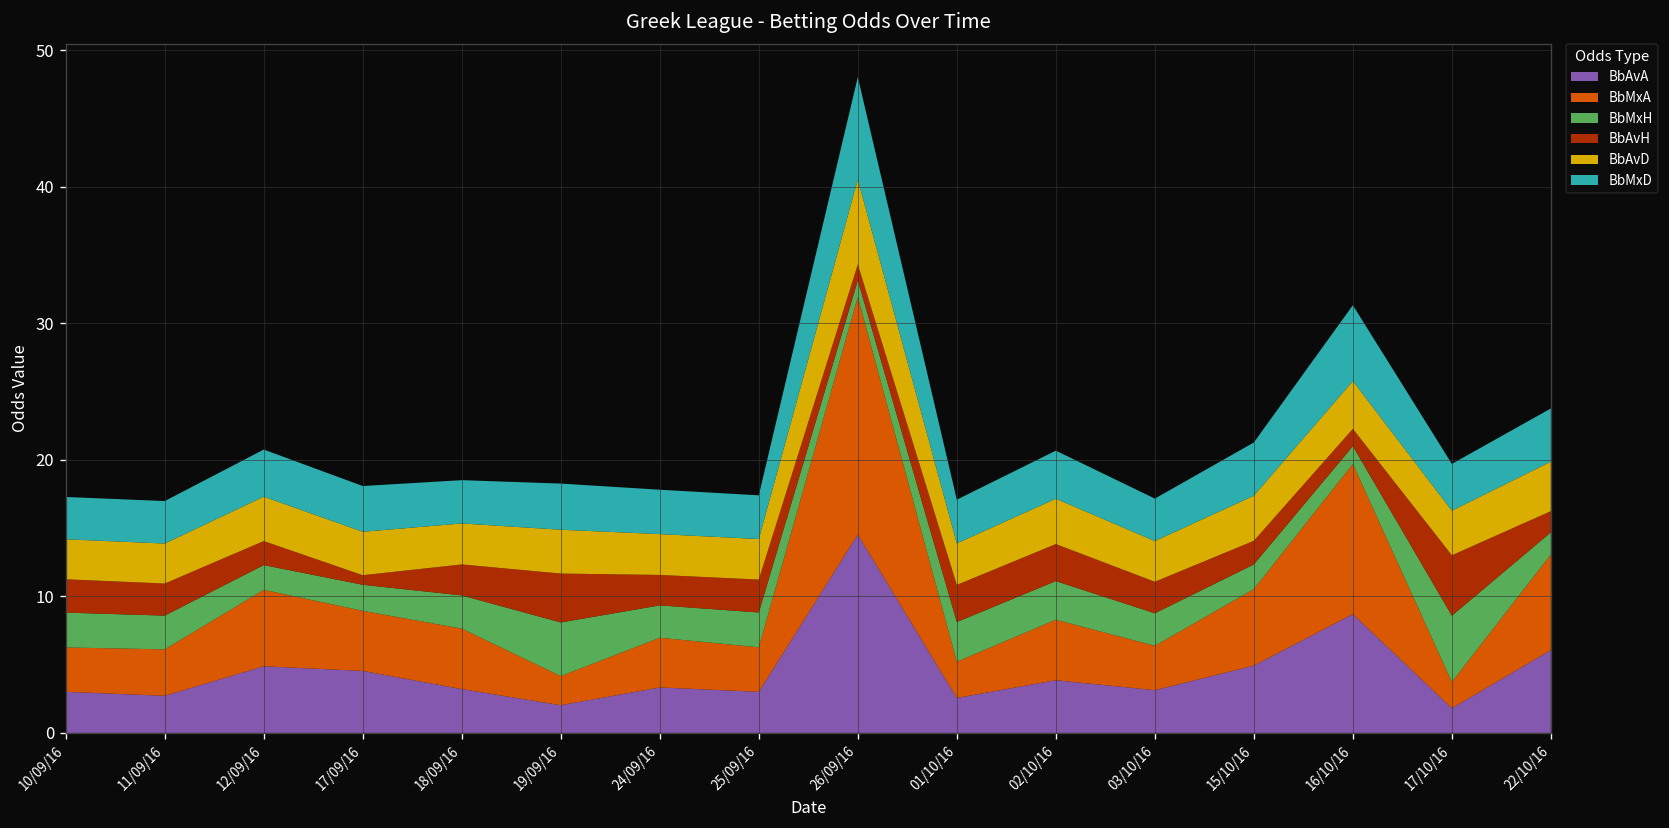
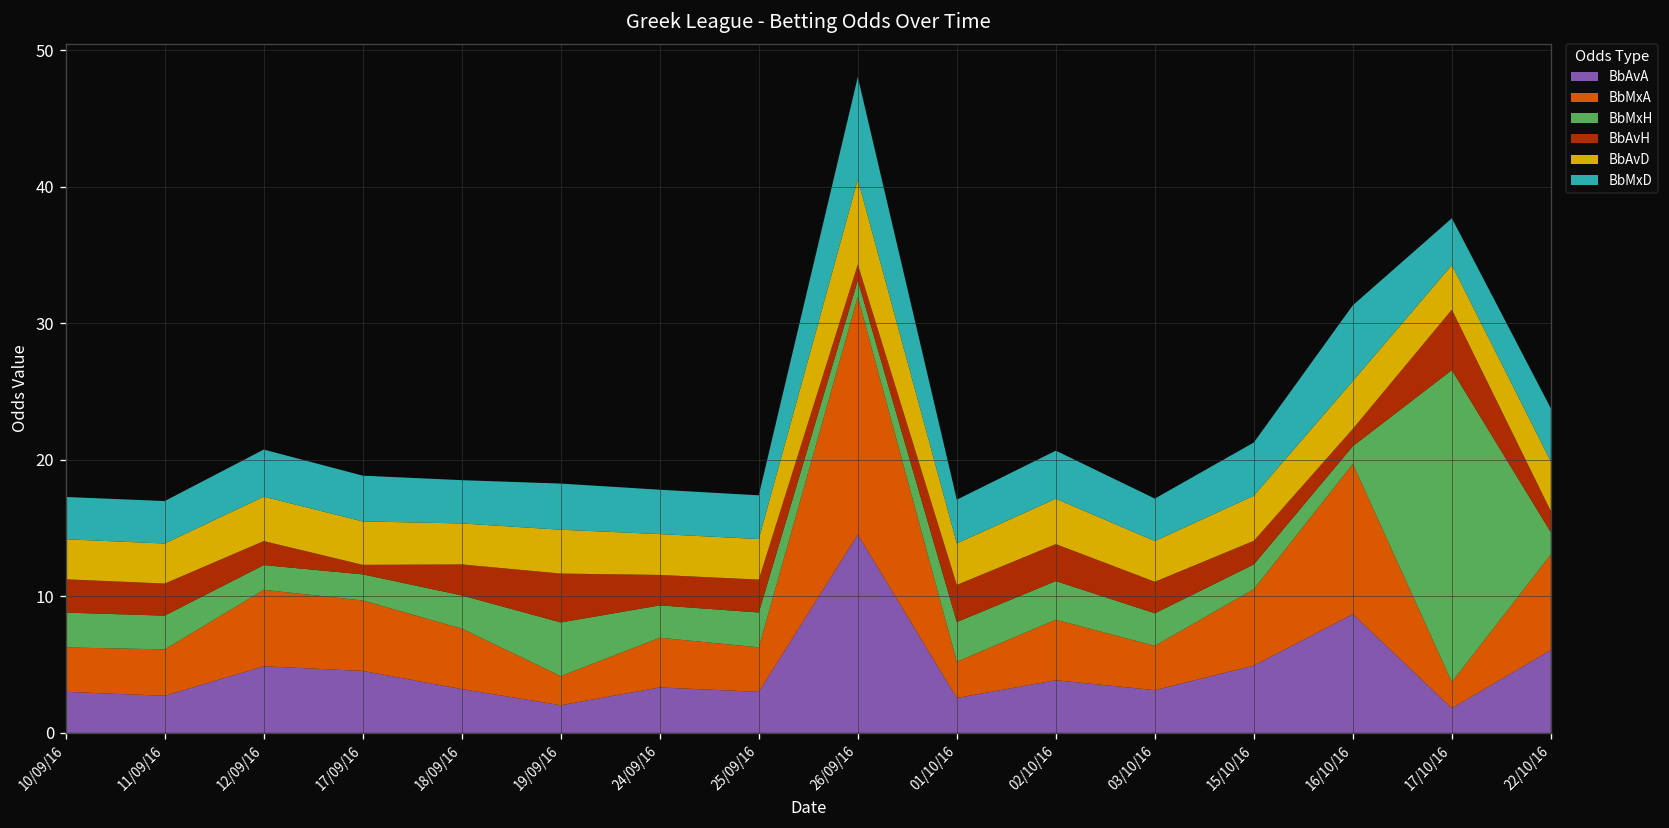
  {
    "BbAvA": {
      "10/09/16": 3.0,
      "11/09/16": 2.7,
      "12/09/16": 4.9,
      "17/09/16": 4.5,
      "18/09/16": 3.2,
      "19/09/16": 2.0,
      "24/09/16": 3.3,
      "25/09/16": 3.0,
      "26/09/16": 14.5,
      "01/10/16": 2.6,
      "02/10/16": 3.9,
      "03/10/16": 3.1,
      "15/10/16": 4.9,
      "16/10/16": 8.7,
      "17/10/16": 1.8,
      "22/10/16": 6.1
    },
    "BbMxA": {
      "10/09/16": 3.3,
      "11/09/16": 3.4,
      "12/09/16": 5.6,
-     "17/09/16": 4.4,
+     "17/09/16": 5.2,
      "18/09/16": 4.4,
      "19/09/16": 2.1,
      "24/09/16": 3.6,
      "25/09/16": 3.3,
      "26/09/16": 17.4,
      "01/10/16": 2.7,
      "02/10/16": 4.4,
      "03/10/16": 3.3,
      "15/10/16": 5.6,
      "16/10/16": 11.0,
      "17/10/16": 1.9,
      "22/10/16": 7.0
    },
    "BbMxH": {
      "10/09/16": 2.5,
      "11/09/16": 2.5,
      "12/09/16": 1.8,
      "17/09/16": 1.9,
      "18/09/16": 2.4,
      "19/09/16": 3.9,
      "24/09/16": 2.4,
      "25/09/16": 2.6,
      "26/09/16": 1.2,
      "01/10/16": 2.9,
      "02/10/16": 2.8,
      "03/10/16": 2.4,
      "15/10/16": 1.8,
      "16/10/16": 1.3,
-     "17/10/16": 4.9,
+     "17/10/16": 22.8,
      "22/10/16": 1.6
    },
    "BbAvH": {
      "10/09/16": 2.4,
      "11/09/16": 2.3,
      "12/09/16": 1.8,
      "17/09/16": 0.7,
      "18/09/16": 2.3,
      "19/09/16": 3.6,
      "24/09/16": 2.2,
      "25/09/16": 2.4,
      "26/09/16": 1.2,
      "01/10/16": 2.7,
      "02/10/16": 2.7,
      "03/10/16": 2.3,
      "15/10/16": 1.7,
      "16/10/16": 1.3,
      "17/10/16": 4.4,
      "22/10/16": 1.6
    },
    "BbAvD": {
      "10/09/16": 2.9,
      "11/09/16": 2.9,
      "12/09/16": 3.3,
      "17/09/16": 3.2,
      "18/09/16": 3.0,
      "19/09/16": 3.2,
      "24/09/16": 3.0,
      "25/09/16": 3.0,
      "26/09/16": 6.2,
      "01/10/16": 3.0,
      "02/10/16": 3.3,
      "03/10/16": 3.0,
      "15/10/16": 3.3,
      "16/10/16": 3.5,
      "17/10/16": 3.3,
      "22/10/16": 3.6
    },
    "BbMxD": {
      "10/09/16": 3.1,
      "11/09/16": 3.1,
      "12/09/16": 3.4,
      "17/09/16": 3.4,
      "18/09/16": 3.2,
      "19/09/16": 3.4,
      "24/09/16": 3.3,
      "25/09/16": 3.2,
      "26/09/16": 7.5,
      "01/10/16": 3.2,
      "02/10/16": 3.5,
      "03/10/16": 3.1,
      "15/10/16": 3.9,
      "16/10/16": 5.6,
      "17/10/16": 3.4,
      "22/10/16": 3.9
    }
  }
